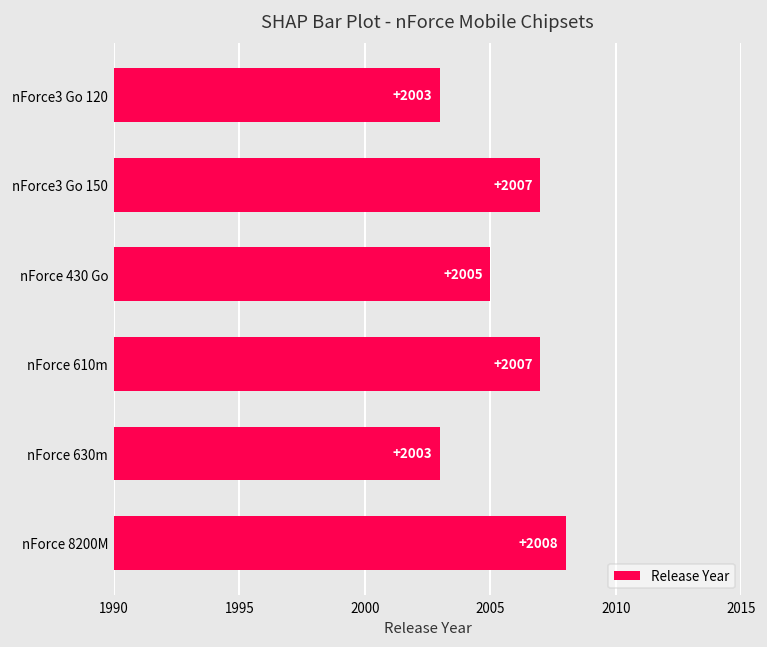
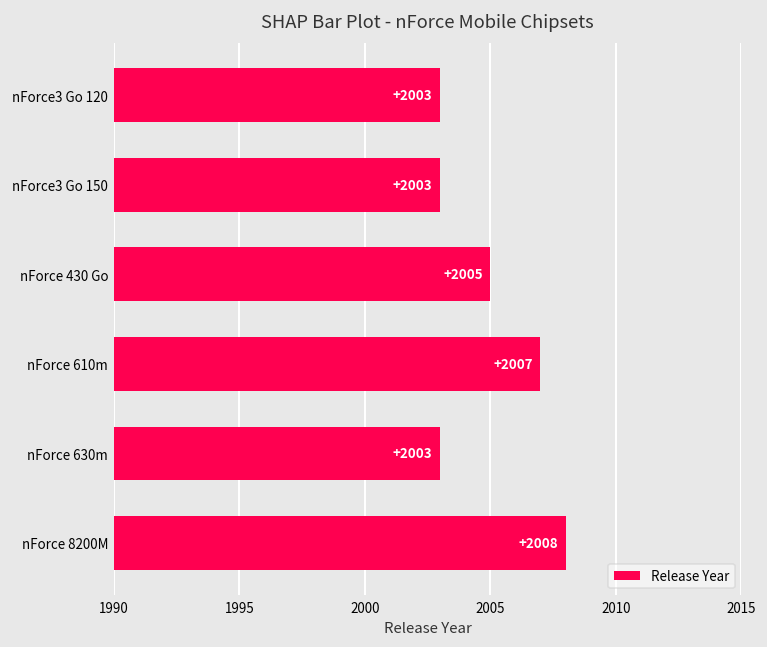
  {
    "nForce3 Go 120": "+2003",
-   "nForce3 Go 150": "+2007",
+   "nForce3 Go 150": "+2003",
    "nForce 430 Go": "+2005",
    "nForce 610m": "+2007",
    "nForce 630m": "+2003",
    "nForce 8200M": "+2008"
  }
